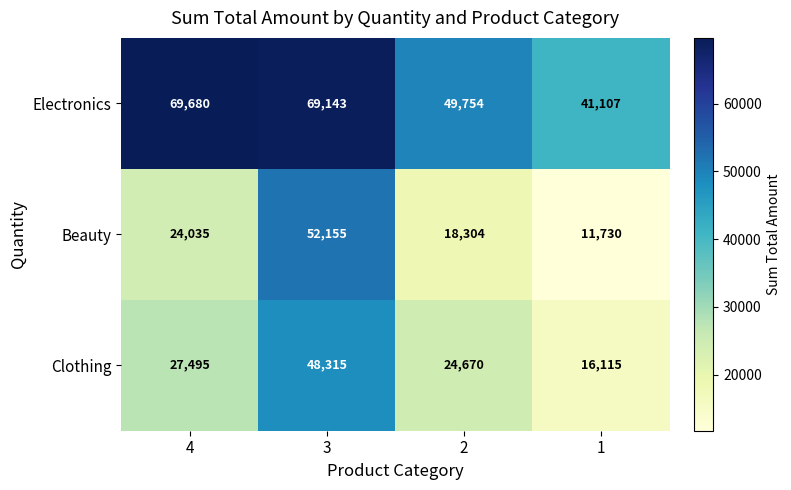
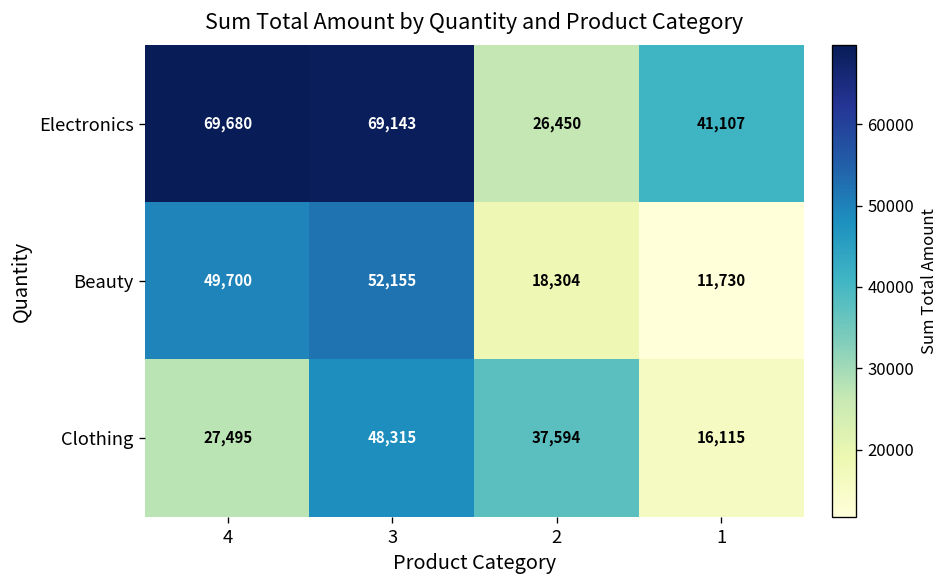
  {
    "Electronics": {
      "4": "69,680",
      "3": "69,143",
-     "2": "49,754",
+     "2": "26,450",
      "1": "41,107"
    },
    "Beauty": {
-     "4": "24,035",
+     "4": "49,700",
      "3": "52,155",
      "2": "18,304",
      "1": "11,730"
    },
    "Clothing": {
      "4": "27,495",
      "3": "48,315",
-     "2": "24,670",
+     "2": "37,594",
      "1": "16,115"
    }
  }
